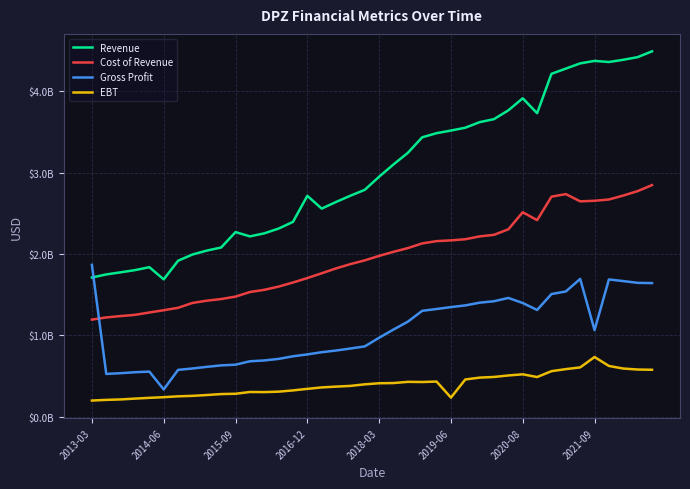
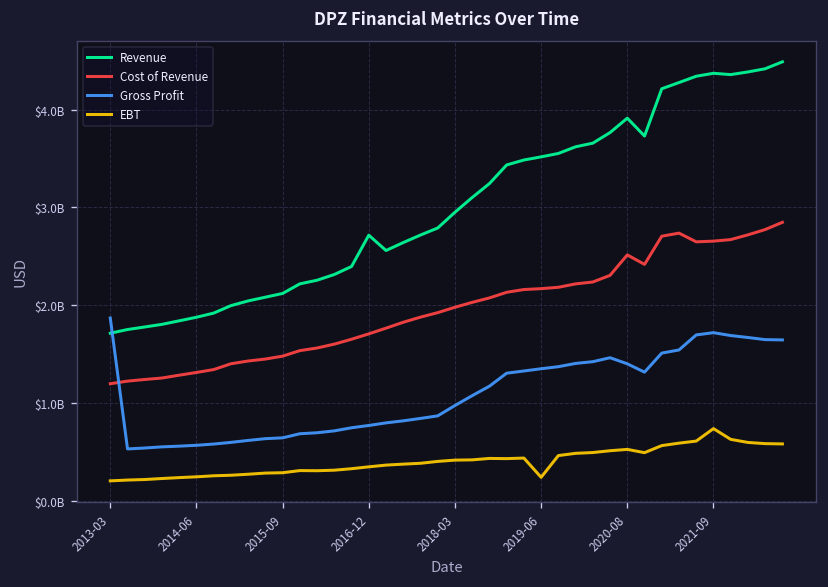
  {
    "Revenue": {
      "2013-03": "$1700000000",
-     "2014-06": "$1700000000",
-     "2015-09": "$2300000000",
+     "2014-06": "$1900000000",
+     "2015-09": "$2100000000",
      "2016-12": "$2700000000",
      "2018-03": "$2900000000",
      "2019-06": "$3500000000",
      "2020-08": "$3900000000",
      "2021-09": "$4400000000"
    },
    "Cost of Revenue": {
      "2013-03": "$1200000000",
      "2014-06": "$1300000000",
      "2015-09": "$1500000000",
      "2016-12": "$1700000000",
      "2018-03": "$2000000000",
      "2019-06": "$2200000000",
      "2020-08": "$2500000000",
      "2021-09": "$2700000000"
    },
    "Gross Profit": {
      "2013-03": "$1900000000",
-     "2014-06": "$300000000",
+     "2014-06": "$600000000",
      "2015-09": "$600000000",
      "2016-12": "$800000000",
      "2018-03": "$1000000000",
      "2019-06": "$1300000000",
      "2020-08": "$1400000000",
-     "2021-09": "$1100000000"
+     "2021-09": "$1700000000"
    },
    "EBT": {
      "2013-03": "$200000000",
      "2014-06": "$200000000",
      "2015-09": "$300000000",
      "2016-12": "$300000000",
      "2018-03": "$400000000",
      "2019-06": "$200000000",
      "2020-08": "$500000000",
      "2021-09": "$700000000"
    }
  }
